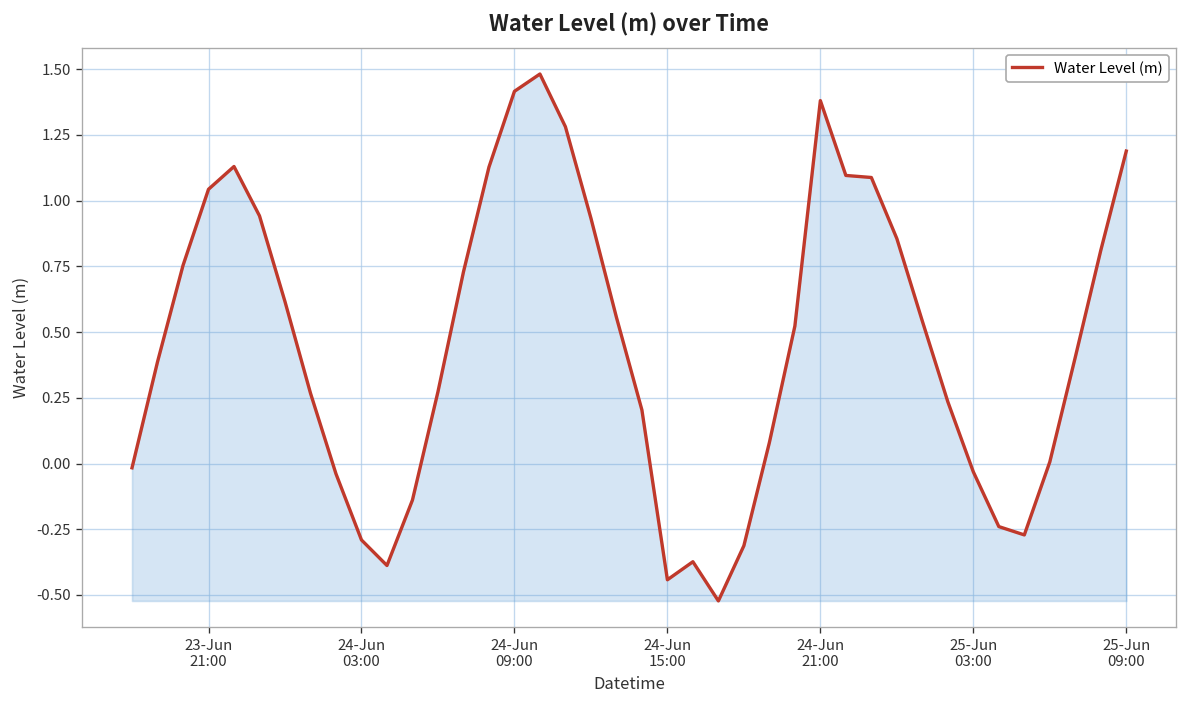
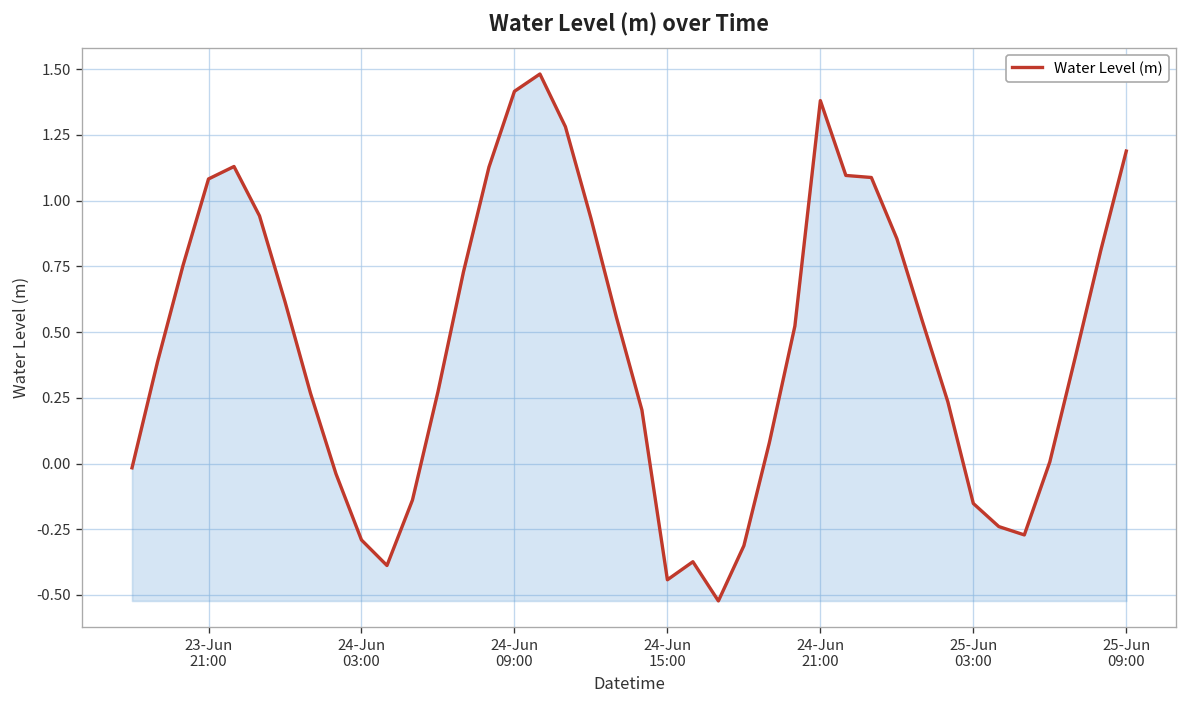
  {
-   "23-Jun 21:00": 1.04,
+   "23-Jun 21:00": 1.08,
    "24-Jun 03:00": -0.29,
    "24-Jun 09:00": 1.42,
    "24-Jun 15:00": -0.44,
    "24-Jun 21:00": 1.38,
-   "25-Jun 03:00": -0.03,
+   "25-Jun 03:00": -0.15,
    "25-Jun 09:00": 1.19
  }
